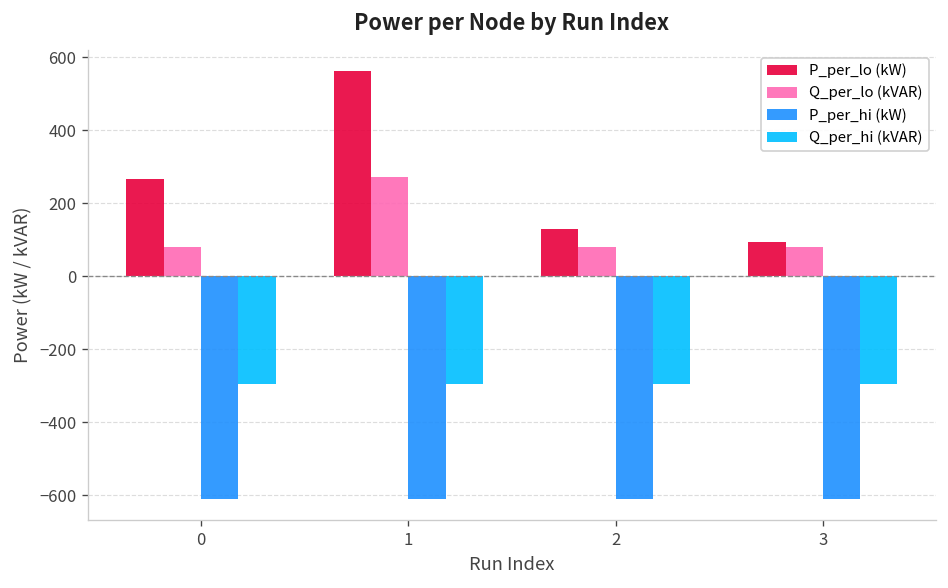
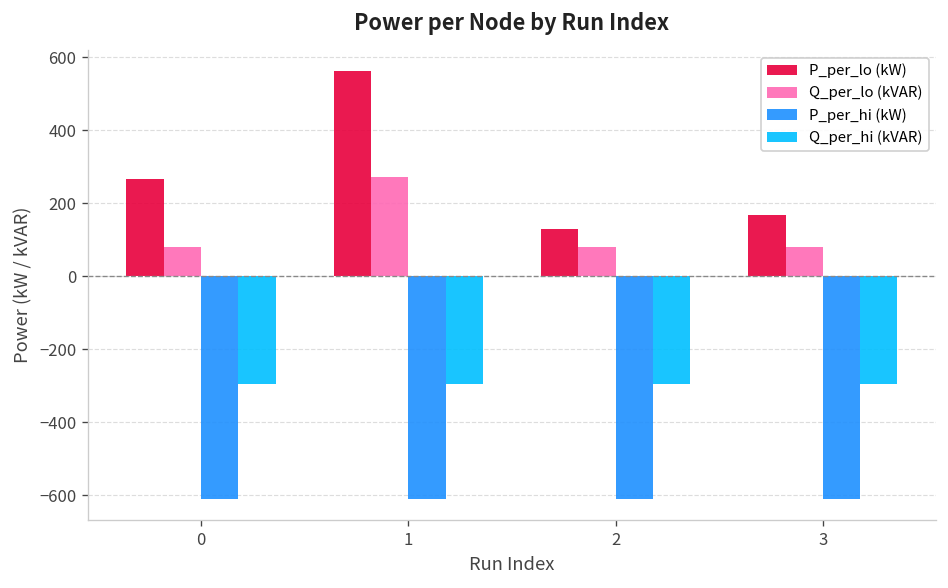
  {
    "P_per_lo (kW)": {
      "0": 270,
      "1": 560,
      "2": 130,
-     "3": 90
+     "3": 170
    },
    "Q_per_lo (kVAR)": {
      "0": 80,
      "1": 270,
      "2": 80,
      "3": 80
    }
  }
